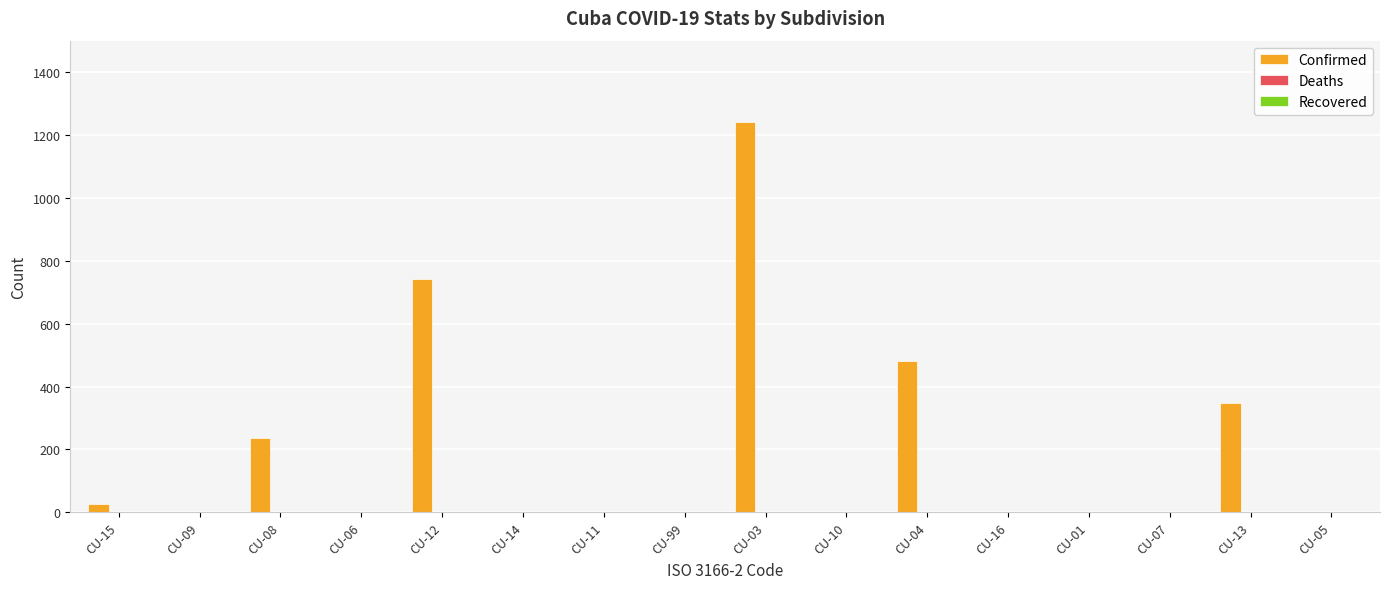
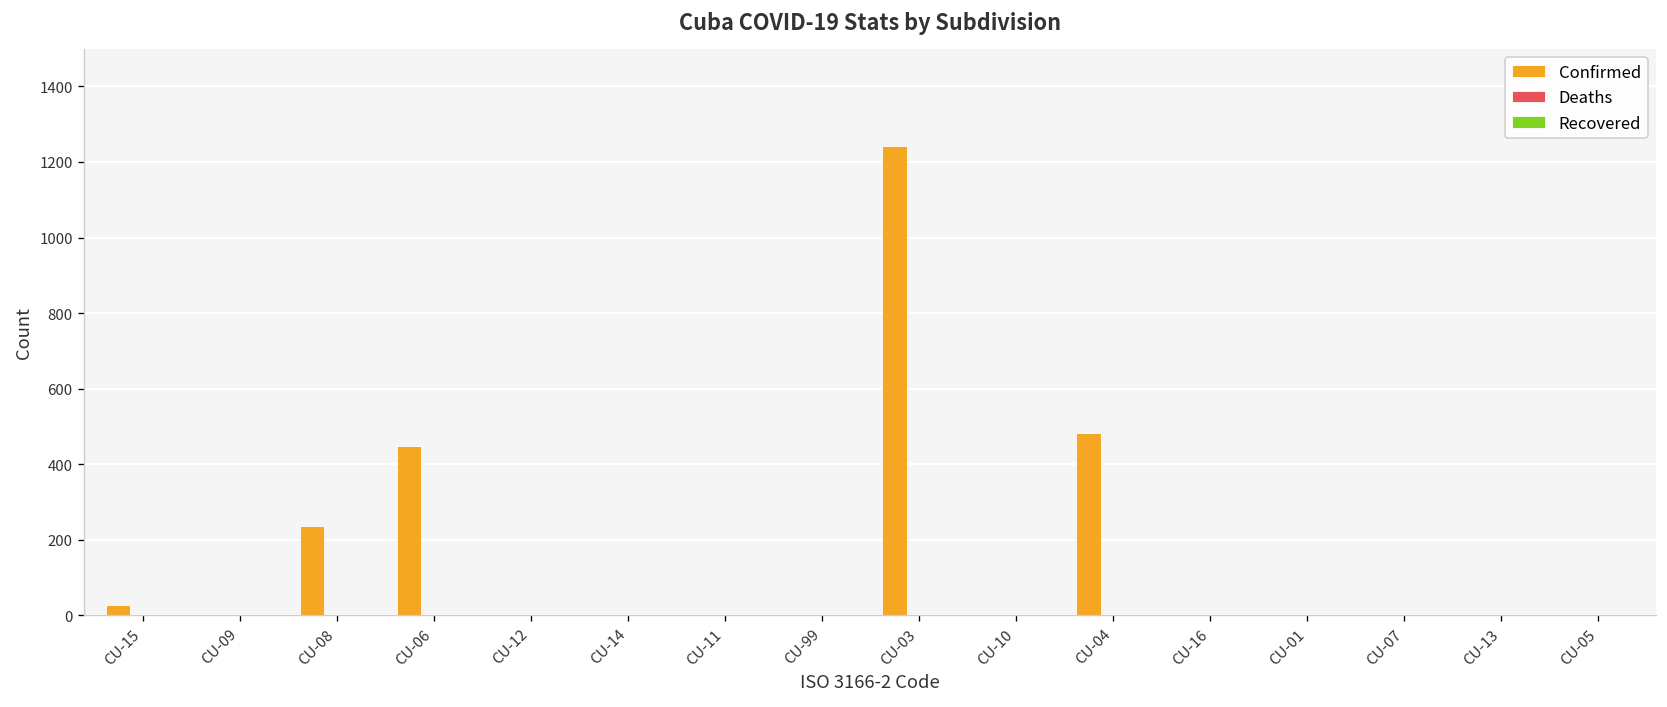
  {
    "Confirmed": {
      "CU-15": 30,
      "CU-09": 0,
      "CU-08": 240,
-     "CU-06": 0,
-     "CU-12": 740,
+     "CU-06": 450,
+     "CU-12": 0,
      "CU-14": 0,
      "CU-11": 0,
      "CU-99": 0,
      "CU-03": 1240,
      "CU-10": 0,
      "CU-04": 480,
      "CU-16": 0,
      "CU-01": 0,
      "CU-07": 0,
-     "CU-13": 350,
+     "CU-13": 0,
      "CU-05": 0
    },
    "Deaths": {
      "CU-15": 0,
      "CU-09": 0,
      "CU-08": 0,
      "CU-06": 0,
      "CU-12": 0,
      "CU-14": 0,
      "CU-11": 0,
      "CU-99": 0,
      "CU-03": 0,
      "CU-10": 0,
      "CU-04": 0,
      "CU-16": 0,
      "CU-01": 0,
      "CU-07": 0,
      "CU-13": 0,
      "CU-05": 0
    },
    "Recovered": {
      "CU-15": 0,
      "CU-09": 0,
      "CU-08": 0,
      "CU-06": 0,
      "CU-12": 0,
      "CU-14": 0,
      "CU-11": 0,
      "CU-99": 0,
      "CU-03": 0,
      "CU-10": 0,
      "CU-04": 0,
      "CU-16": 0,
      "CU-01": 0,
      "CU-07": 0,
      "CU-13": 0,
      "CU-05": 0
    }
  }
